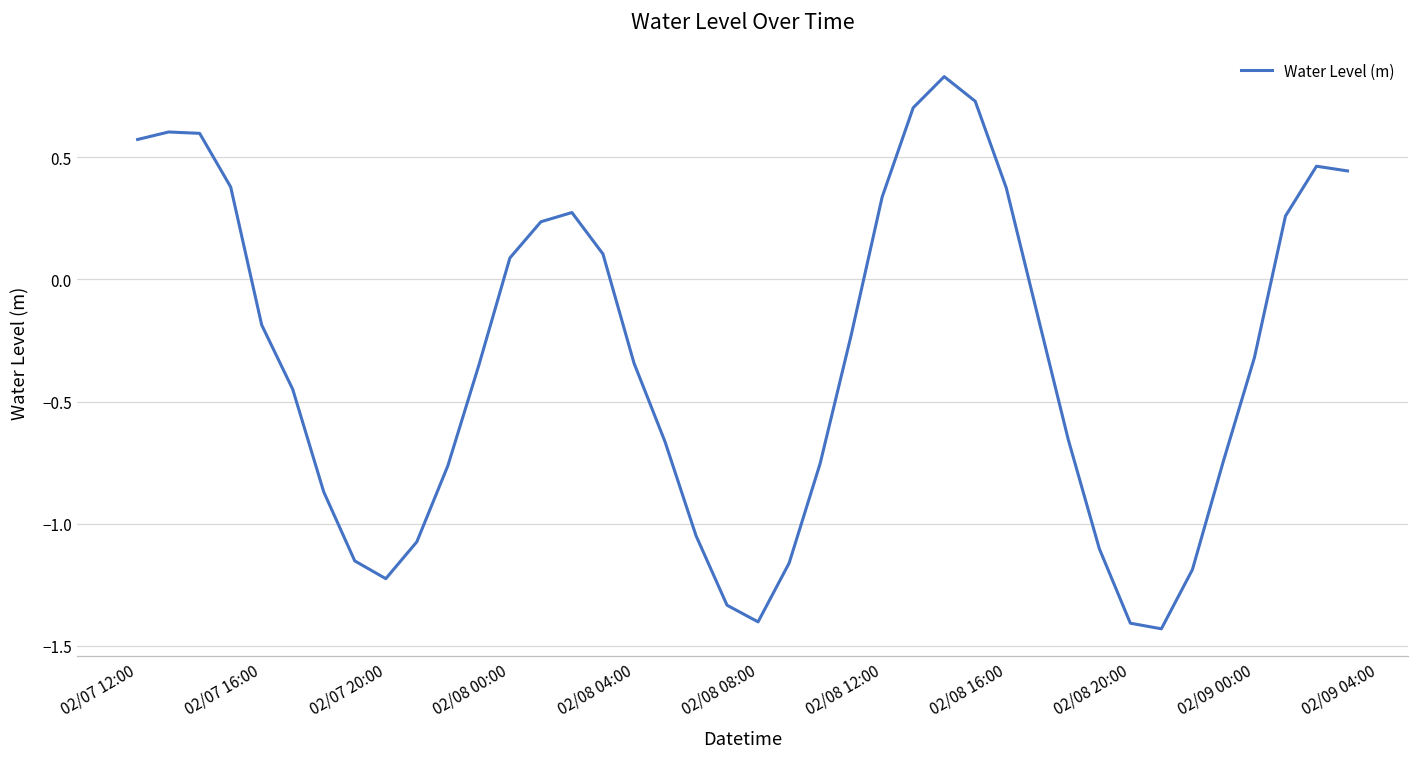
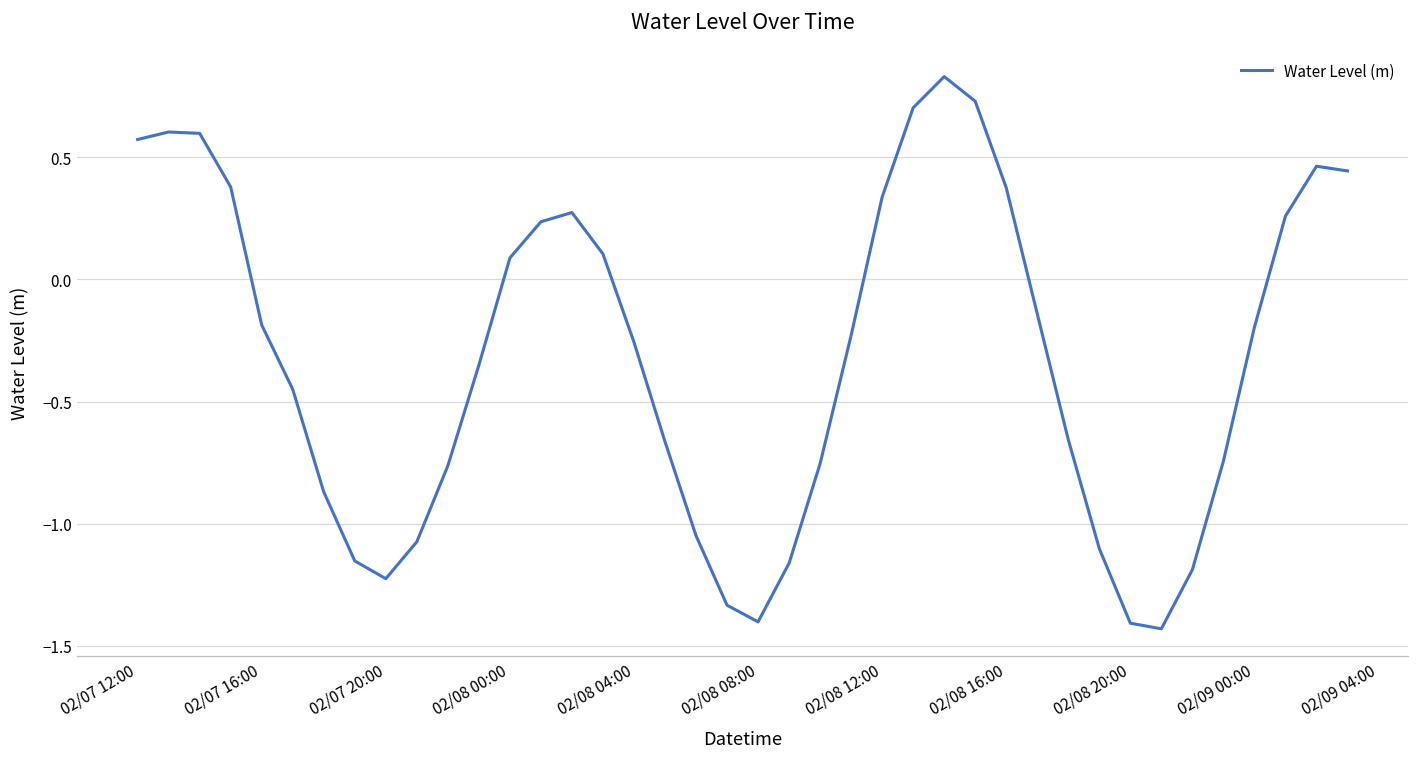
  {
    "02/07 12:00": 0.57,
    "02/07 16:00": -0.19,
    "02/07 20:00": -1.22,
    "02/08 00:00": 0.09,
-   "02/08 04:00": -0.34,
+   "02/08 04:00": -0.26,
    "02/08 08:00": -1.40,
    "02/08 12:00": 0.34,
    "02/08 16:00": 0.37,
    "02/08 20:00": -1.41,
-   "02/09 00:00": -0.32
+   "02/09 00:00": -0.20
  }
